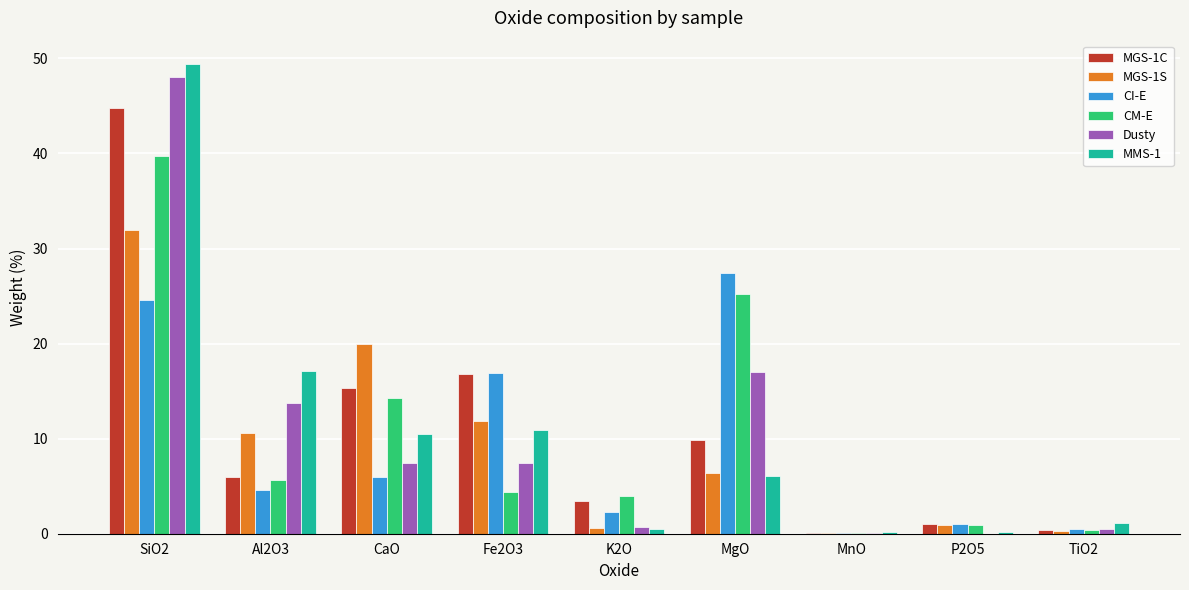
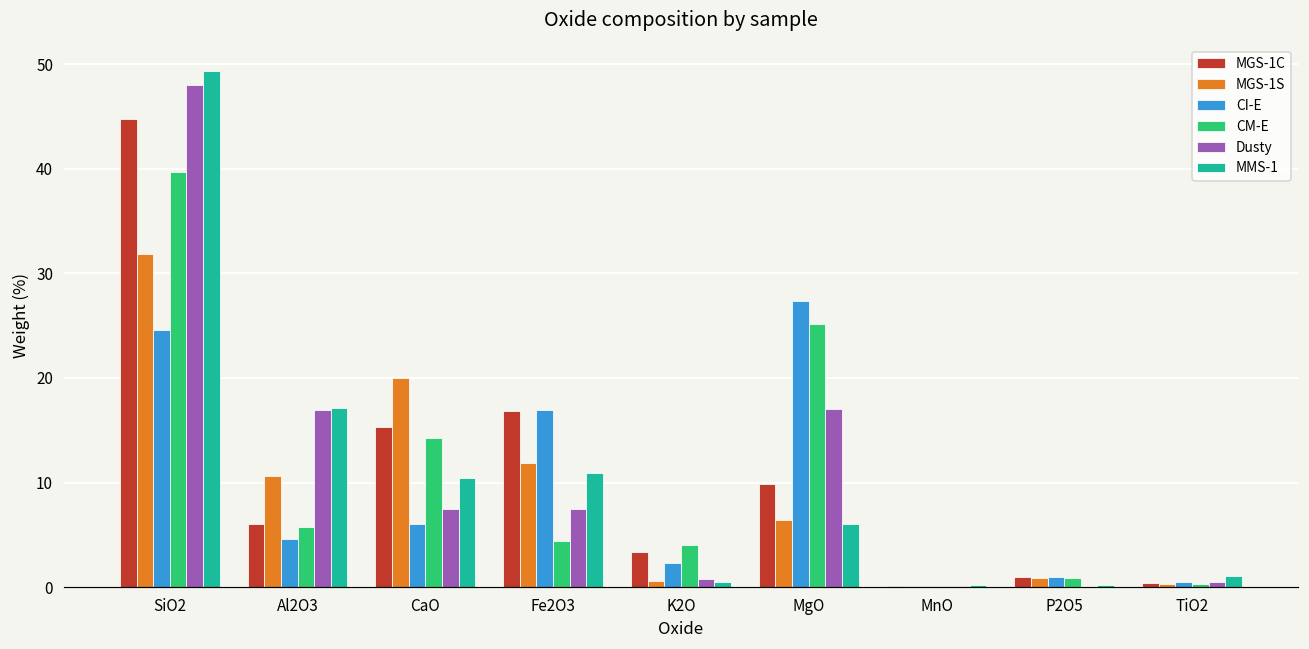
  {
    "MGS-1C": {
      "SiO2": 45,
      "Al2O3": 6,
      "CaO": 15,
      "Fe2O3": 17,
      "K2O": 3,
      "MgO": 10,
      "P2O5": 1,
      "TiO2": 0
    },
    "MGS-1S": {
      "SiO2": 32,
      "Al2O3": 11,
      "CaO": 20,
      "Fe2O3": 12,
      "K2O": 1,
      "MgO": 6,
      "P2O5": 1,
      "TiO2": 0
    },
    "CI-E": {
      "SiO2": 25,
      "Al2O3": 5,
      "CaO": 6,
      "Fe2O3": 17,
      "K2O": 2,
      "MgO": 27,
      "P2O5": 1,
      "TiO2": 1
    },
    "Dusty": {
      "SiO2": 48,
-     "Al2O3": 14,
+     "Al2O3": 17,
      "CaO": 7,
      "Fe2O3": 7,
      "K2O": 1,
      "MgO": 17,
      "P2O5": 0,
      "TiO2": 1
    }
  }
